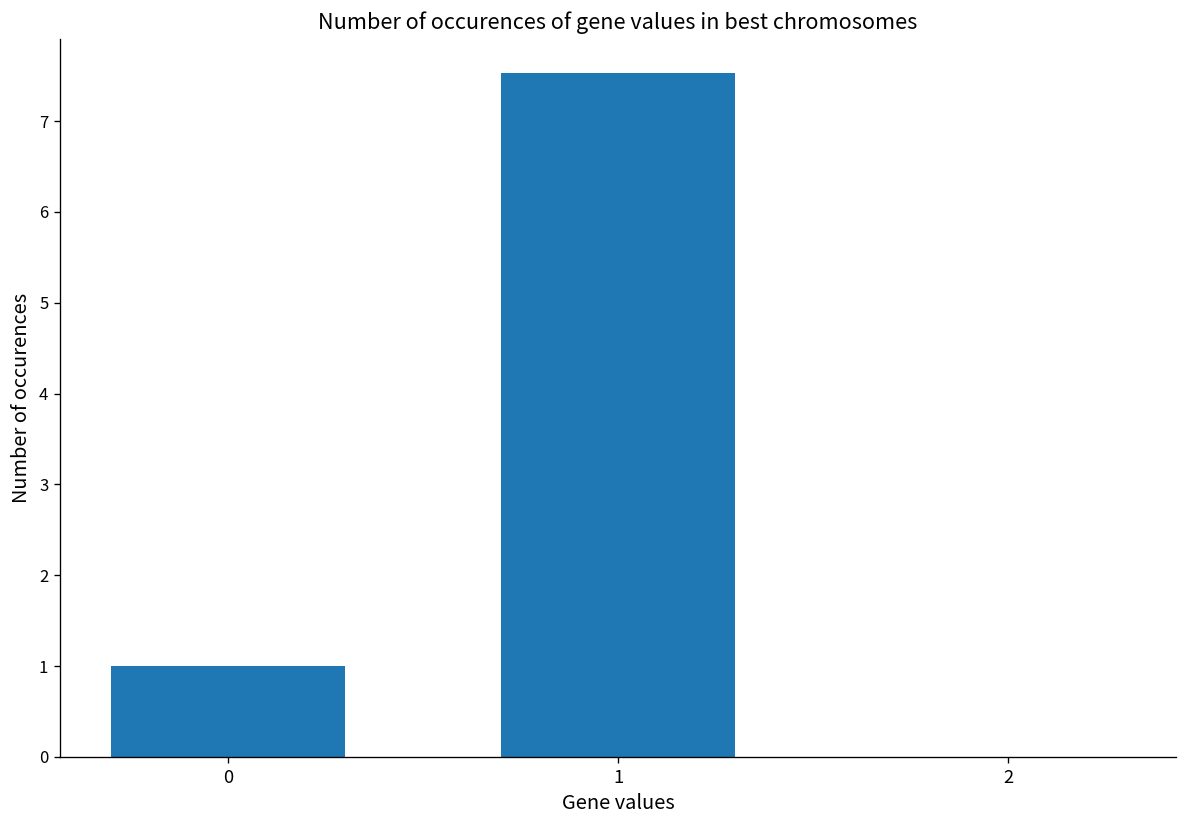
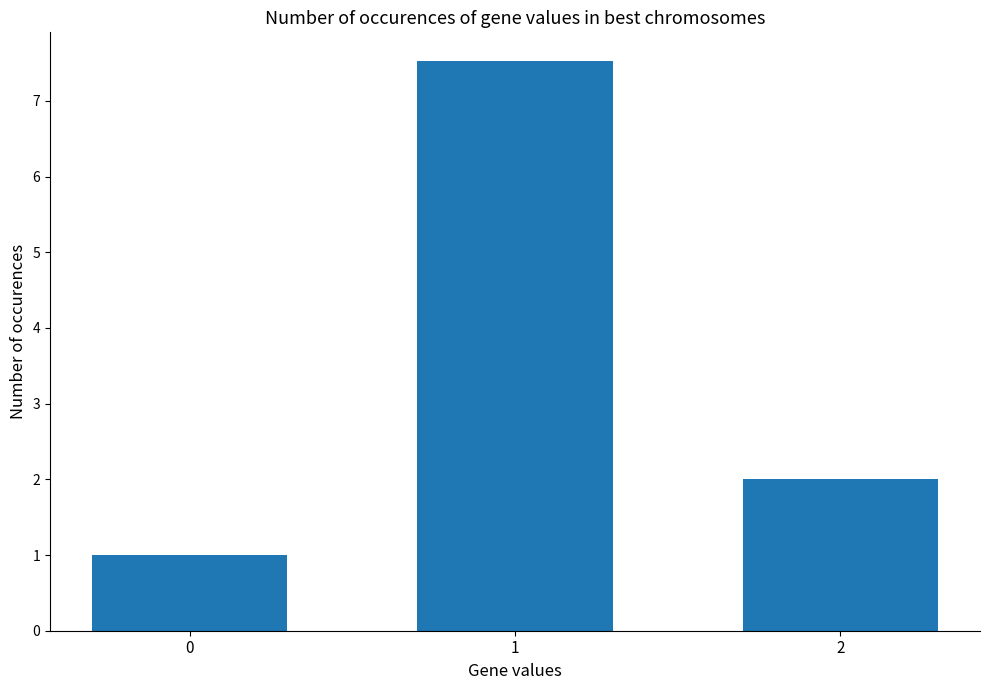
  {
    "0": 1,
    "1": 7.5,
-   "2": 0
+   "2": 2
  }
